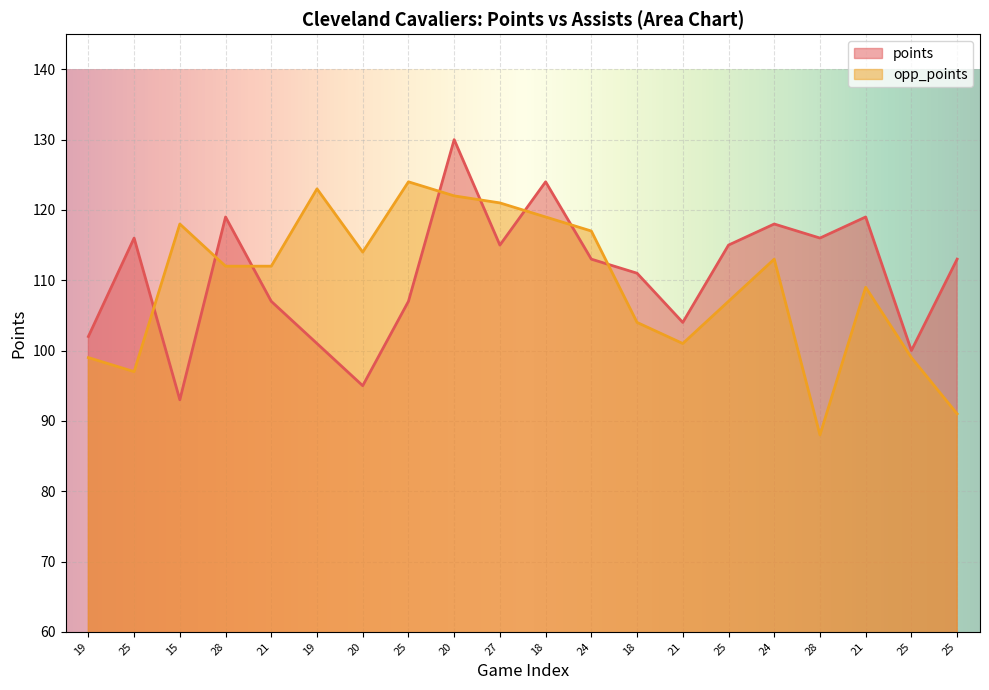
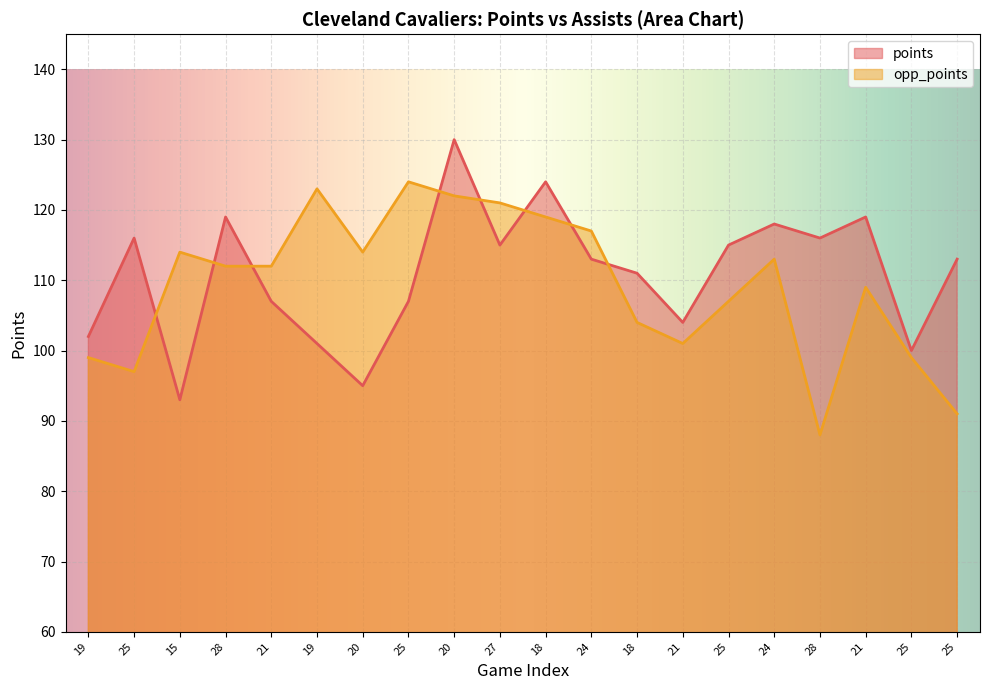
  {
    "points": {
      "15": 93,
      "27": 115
    },
    "opp_points": {
-     "15": 118,
+     "15": 114,
      "27": 121
    }
  }
